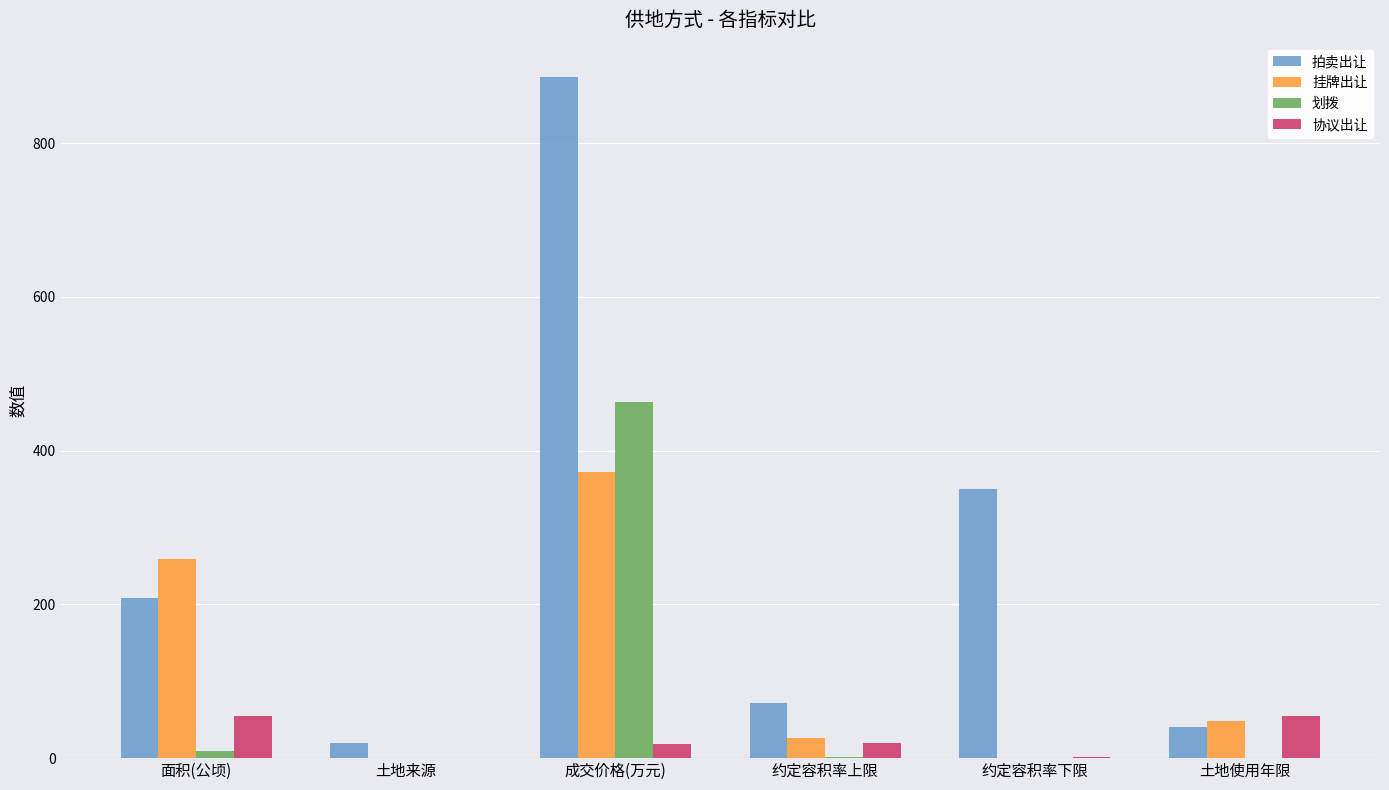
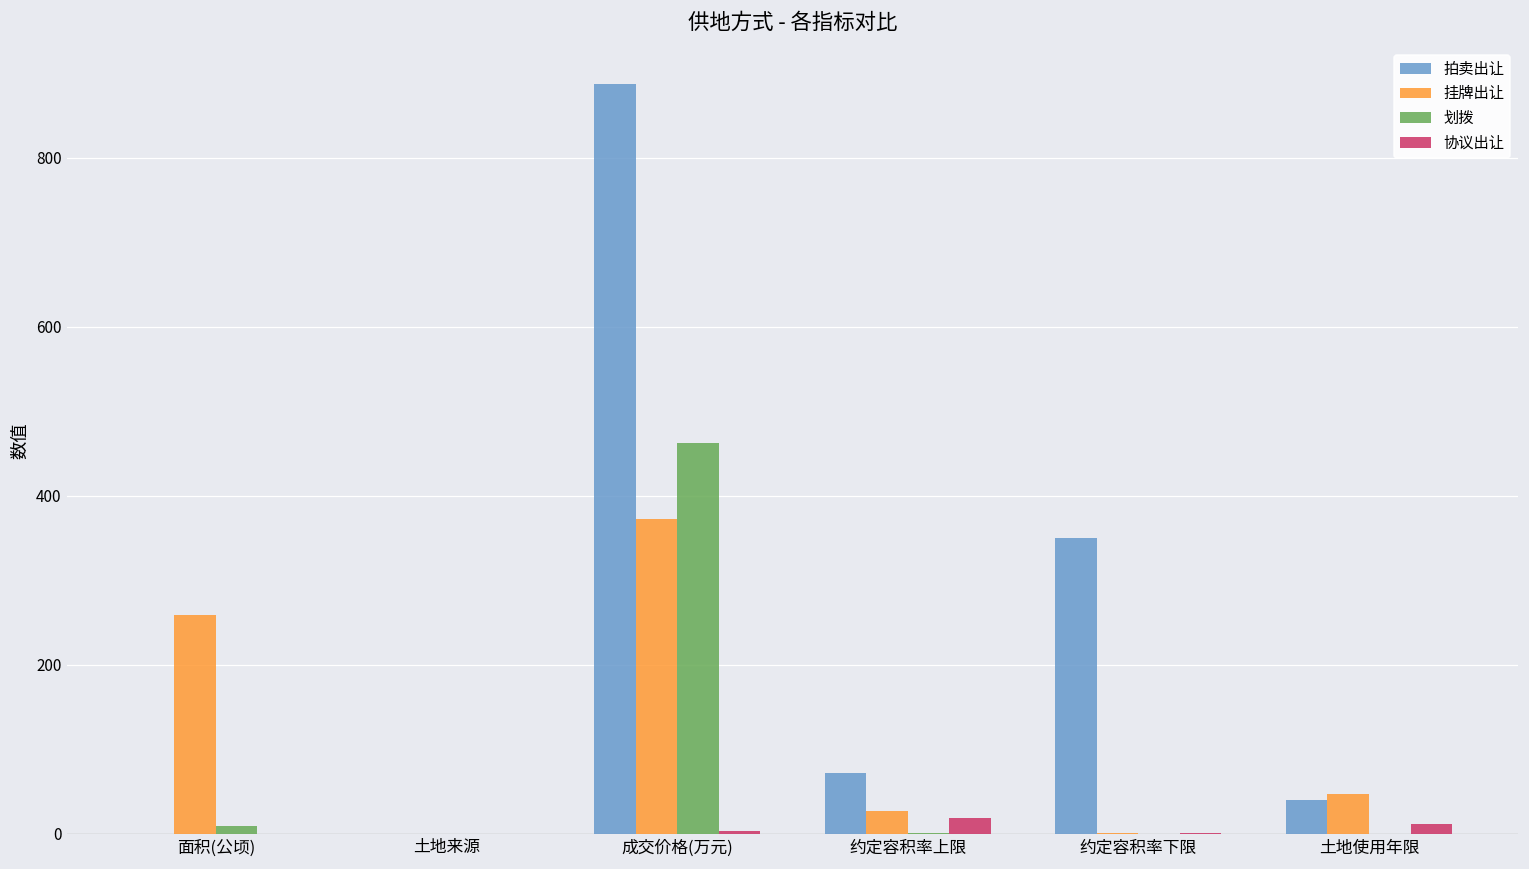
  {
    "拍卖出让": {
-     "面积(公顷)": 210,
-     "土地来源": 20,
+     "面积(公顷)": 0,
+     "土地来源": 0,
      "成交价格(万元)": 890,
      "约定容积率上限": 70,
      "约定容积率下限": 350,
      "土地使用年限": 40
    },
    "挂牌出让": {
      "面积(公顷)": 260,
      "土地来源": 0,
      "成交价格(万元)": 370,
      "约定容积率上限": 30,
      "土地使用年限": 50
    },
    "划拨": {
      "面积(公顷)": 10,
      "成交价格(万元)": 460,
      "土地使用年限": 0
    },
    "协议出让": {
-     "面积(公顷)": 50,
-     "成交价格(万元)": 20,
+     "面积(公顷)": 0,
+     "成交价格(万元)": 0,
      "约定容积率上限": 20,
-     "土地使用年限": 60
+     "土地使用年限": 10
    }
  }
